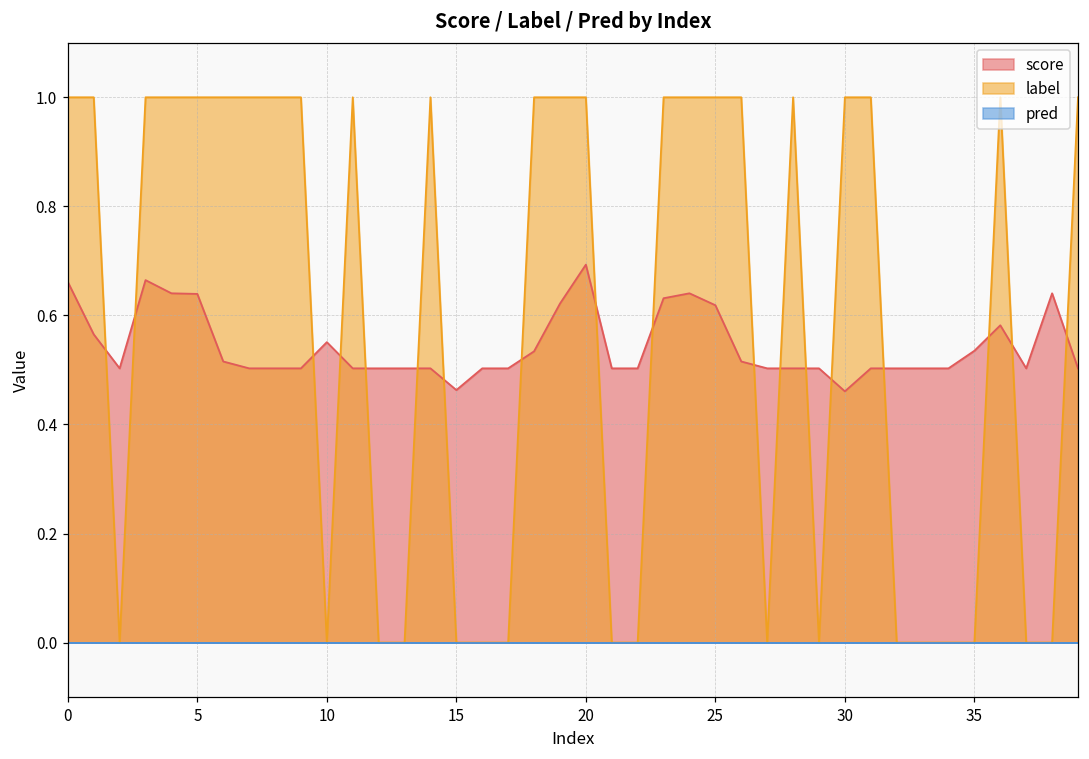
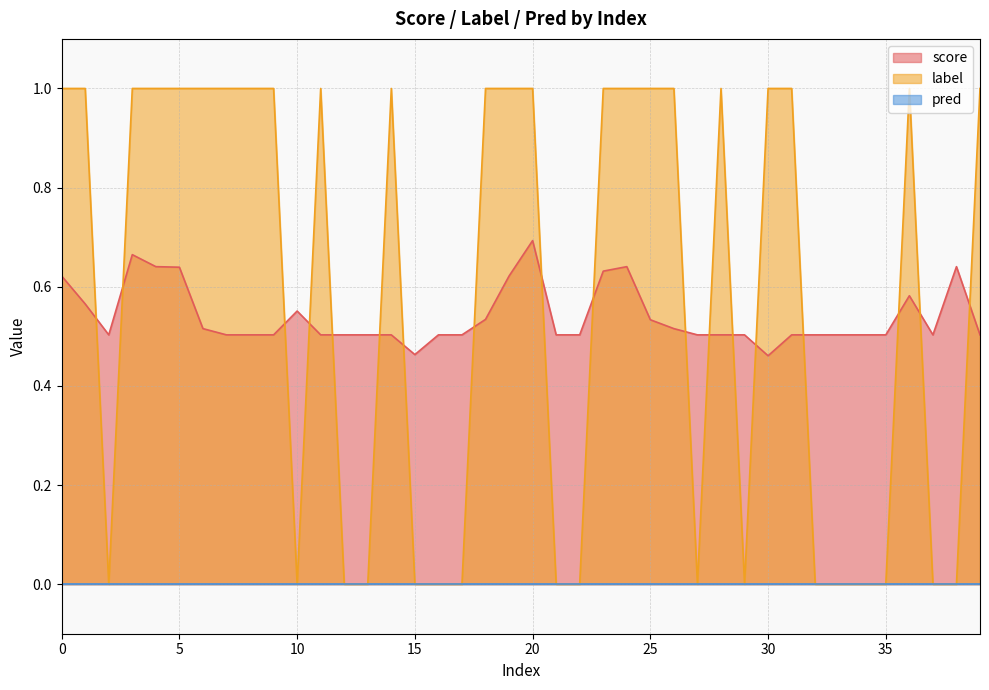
  {
    "score": {
-     "0": 0.66,
+     "0": 0.62,
      "5": 0.64,
      "10": 0.55,
      "15": 0.46,
      "20": 0.69,
-     "25": 0.62,
+     "25": 0.53,
      "30": 0.46,
-     "35": 0.54
+     "35": 0.50
    },
    "label": {
      "0": 1.00,
      "5": 1.00,
      "20": 1.00,
      "25": 1.00,
      "30": 1.00
    },
    "pred": {
      "0": 0.00,
      "5": 0.00,
      "20": 0.00,
      "25": 0.00,
      "30": 0.00
    }
  }
